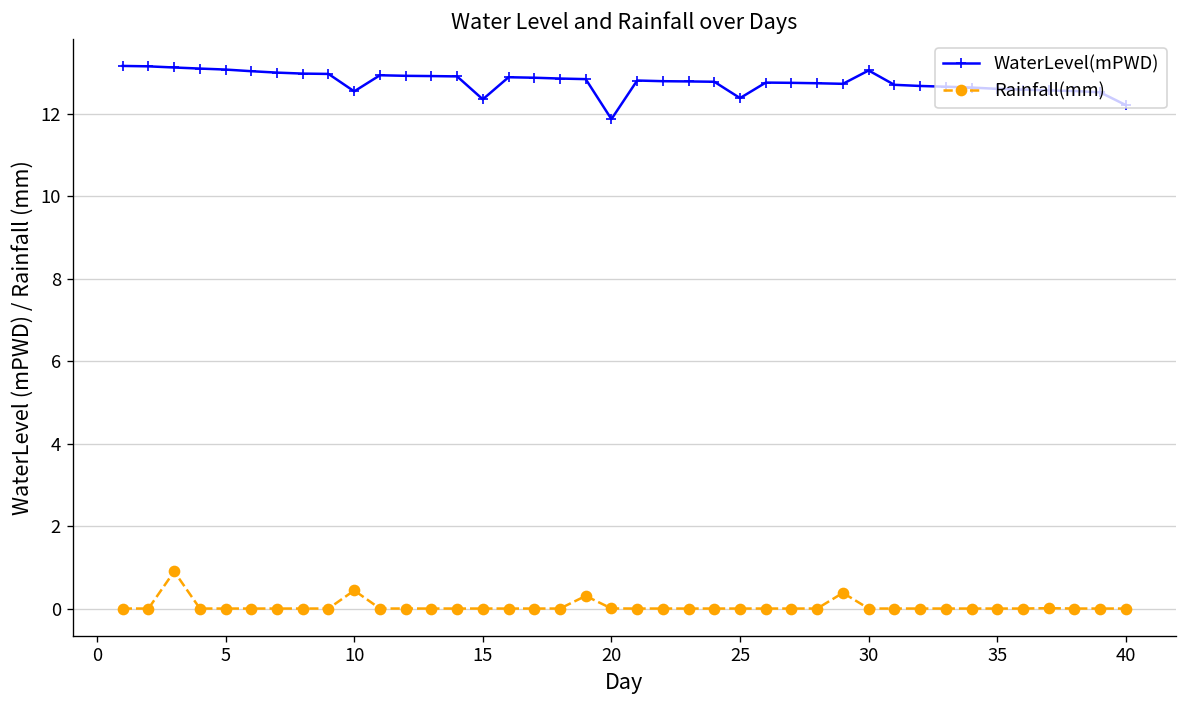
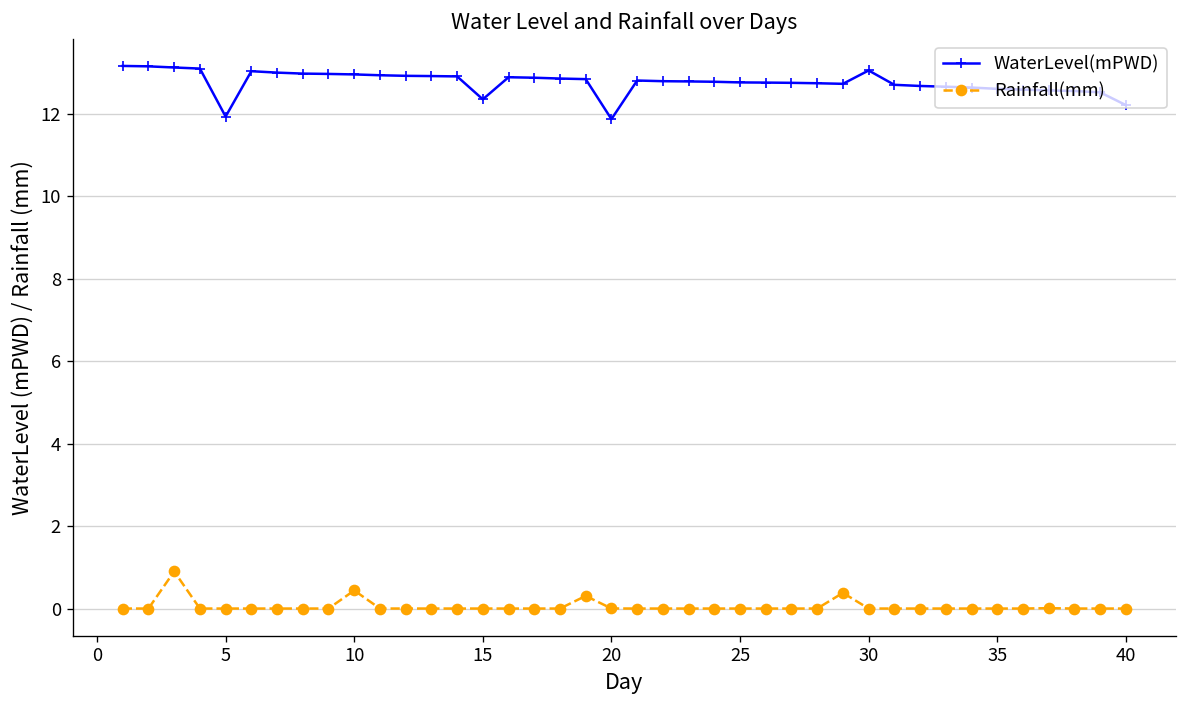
  {
    "WaterLevel(mPWD)": {
-     "5": 13.1,
-     "10": 12.5,
+     "5": 11.9,
+     "10": 13.0,
      "15": 12.4,
      "20": 11.9,
-     "25": 12.4,
+     "25": 12.8,
      "30": 13.1
    },
    "Rainfall(mm)": {
      "5": 0.0,
      "10": 0.4,
      "15": 0.0,
      "20": 0.0,
      "25": 0.0,
      "30": 0.0,
      "35": 0.0,
      "40": 0.0
    }
  }
